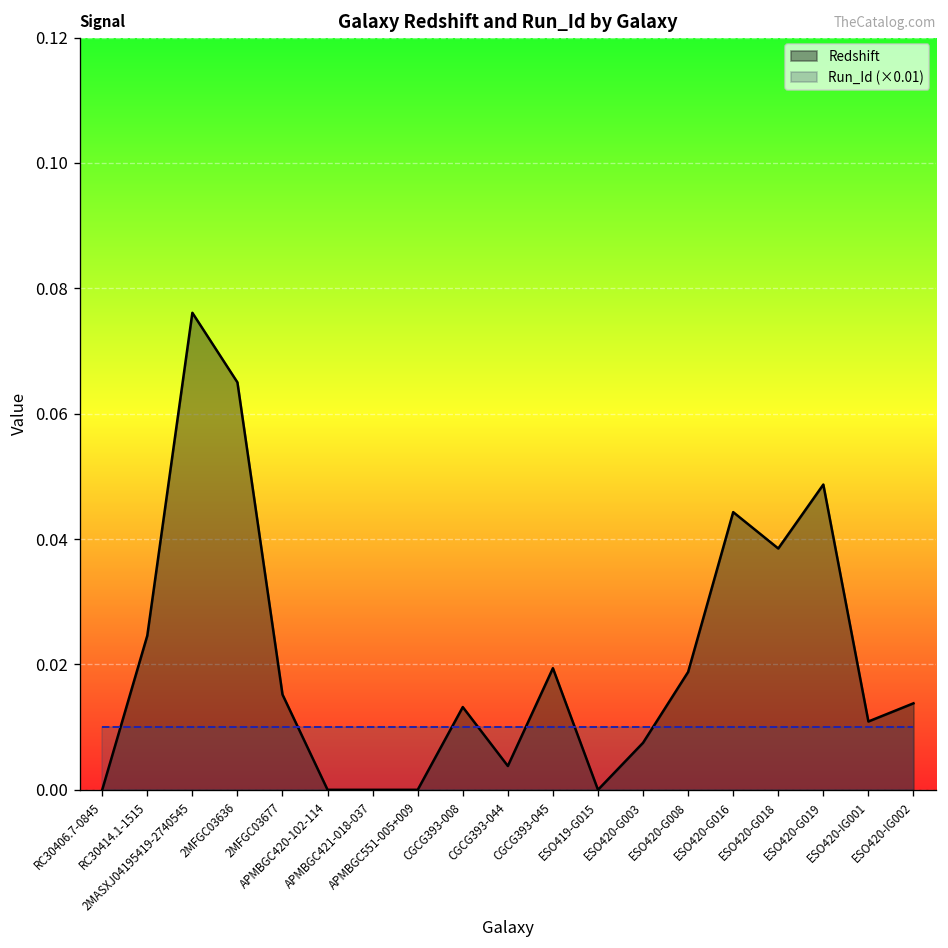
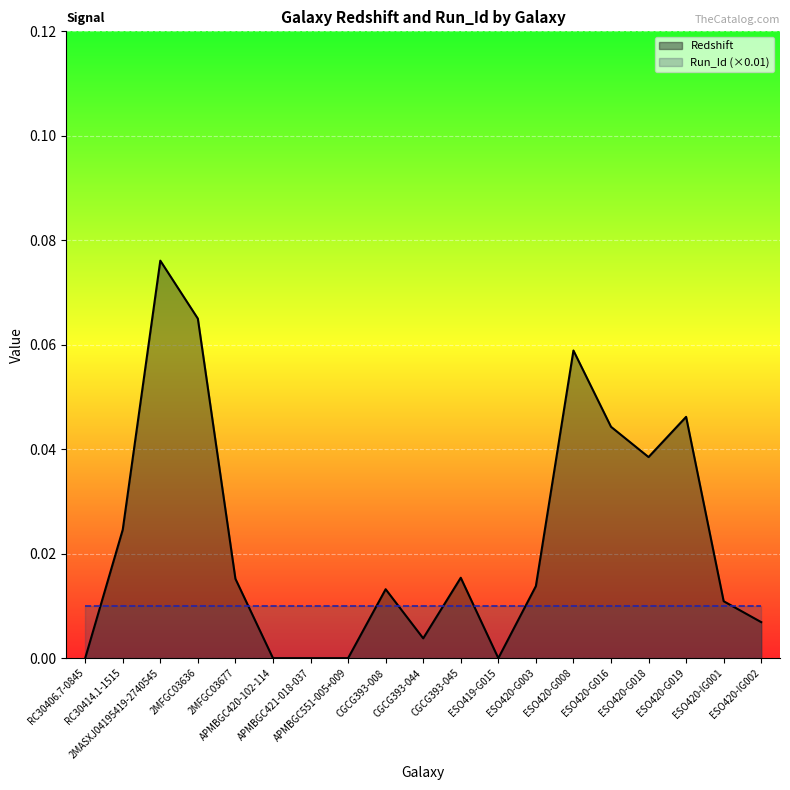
  {
    "Redshift": {
      "RC30406.7-0845": 0.000,
      "RC30414.1-1515": 0.025,
      "2MASXJ04195419-2740545": 0.076,
      "2MFGC03636": 0.065,
      "2MFGC03677": 0.015,
      "APMBGC420-102-114": 0.000,
      "APMBGC421-018-037": 0.000,
      "APMBGC551-005+009": 0.000,
      "CGCG393-008": 0.013,
      "CGCG393-044": 0.004,
-     "CGCG393-045": 0.019,
+     "CGCG393-045": 0.015,
      "ESO419-G015": 0.000,
-     "ESO420-G003": 0.008,
-     "ESO420-G008": 0.019,
+     "ESO420-G003": 0.014,
+     "ESO420-G008": 0.059,
      "ESO420-G016": 0.044,
      "ESO420-G018": 0.039,
-     "ESO420-G019": 0.049,
+     "ESO420-G019": 0.046,
      "ESO420-IG001": 0.011,
-     "ESO420-IG002": 0.014
+     "ESO420-IG002": 0.007
    },
    "Run_Id (×0.01)": {
      "RC30406.7-0845": 0.010,
      "RC30414.1-1515": 0.010,
      "2MASXJ04195419-2740545": 0.010,
      "2MFGC03636": 0.010,
      "2MFGC03677": 0.010,
      "APMBGC420-102-114": 0.010,
      "APMBGC421-018-037": 0.010,
      "APMBGC551-005+009": 0.010,
      "CGCG393-008": 0.010,
      "CGCG393-044": 0.010,
      "CGCG393-045": 0.010,
      "ESO419-G015": 0.010,
      "ESO420-G003": 0.010,
      "ESO420-G008": 0.010,
      "ESO420-G016": 0.010,
      "ESO420-G018": 0.010,
      "ESO420-G019": 0.010,
      "ESO420-IG001": 0.010,
      "ESO420-IG002": 0.010
    }
  }
